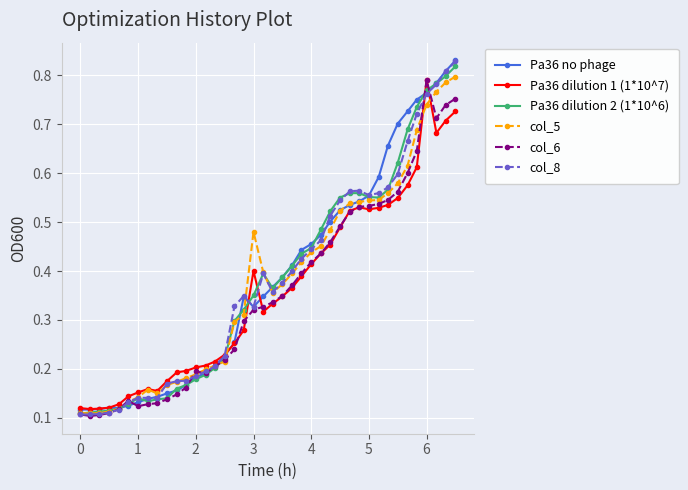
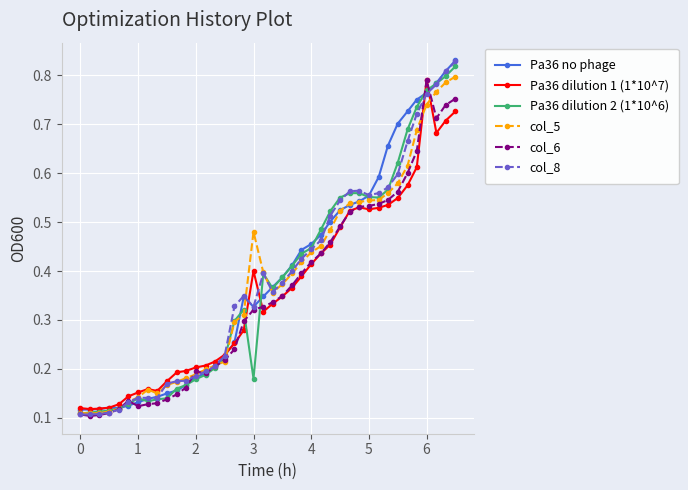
  {
    "Pa36 dilution 1 (1*10^7)": {
      "1": 0.15,
      "2": 0.20,
      "3": 0.40,
      "5": 0.53
    },
    "Pa36 dilution 2 (1*10^6)": {
-     "3": 0.35
+     "3": 0.18
    },
    "col_5": {
      "3": 0.48,
      "4": 0.44,
      "5": 0.54,
      "6": 0.74
    },
    "col_6": {
      "1": 0.12,
      "2": 0.20,
      "3": 0.32,
      "5": 0.53
    }
  }
